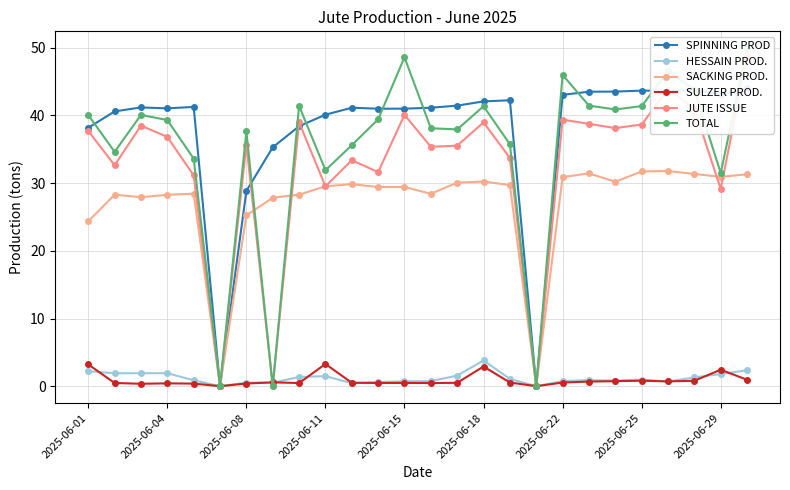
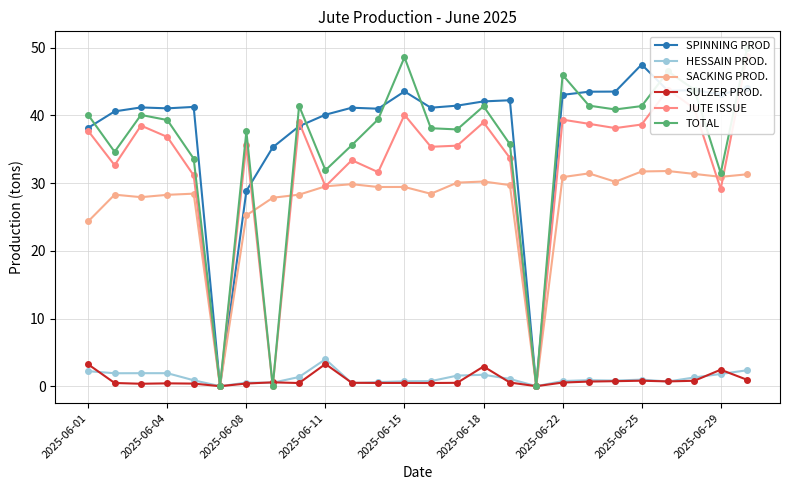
  {
    "SPINNING PROD": {
      "2025-06-01": 38,
      "2025-06-04": 41,
      "2025-06-08": 29,
      "2025-06-11": 40,
-     "2025-06-15": 41,
+     "2025-06-15": 44,
      "2025-06-18": 42,
      "2025-06-22": 43,
-     "2025-06-25": 44
+     "2025-06-25": 48
    },
    "HESSAIN PROD.": {
      "2025-06-01": 2,
      "2025-06-04": 2,
-     "2025-06-11": 1,
-     "2025-06-18": 4,
+     "2025-06-11": 4,
+     "2025-06-18": 2,
      "2025-06-29": 2
    },
    "SULZER PROD.": {
      "2025-06-01": 3,
      "2025-06-04": 0,
      "2025-06-11": 3,
      "2025-06-18": 3,
      "2025-06-29": 2
    },
    "TOTAL": {
      "2025-06-01": 40,
      "2025-06-04": 39,
      "2025-06-08": 38,
      "2025-06-11": 32,
      "2025-06-15": 49,
      "2025-06-18": 41,
      "2025-06-22": 46,
      "2025-06-25": 41,
      "2025-06-29": 31
    }
  }
